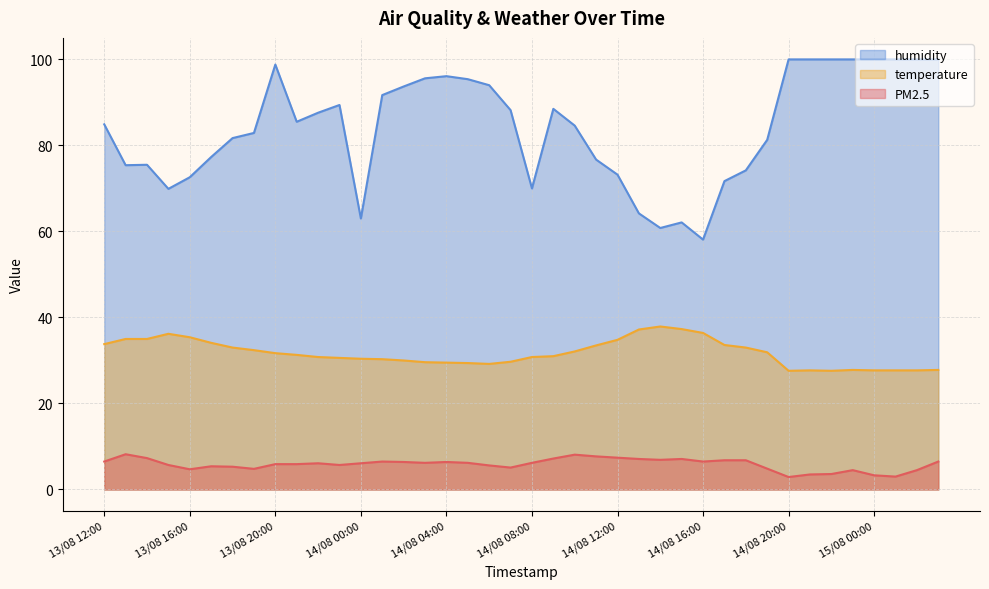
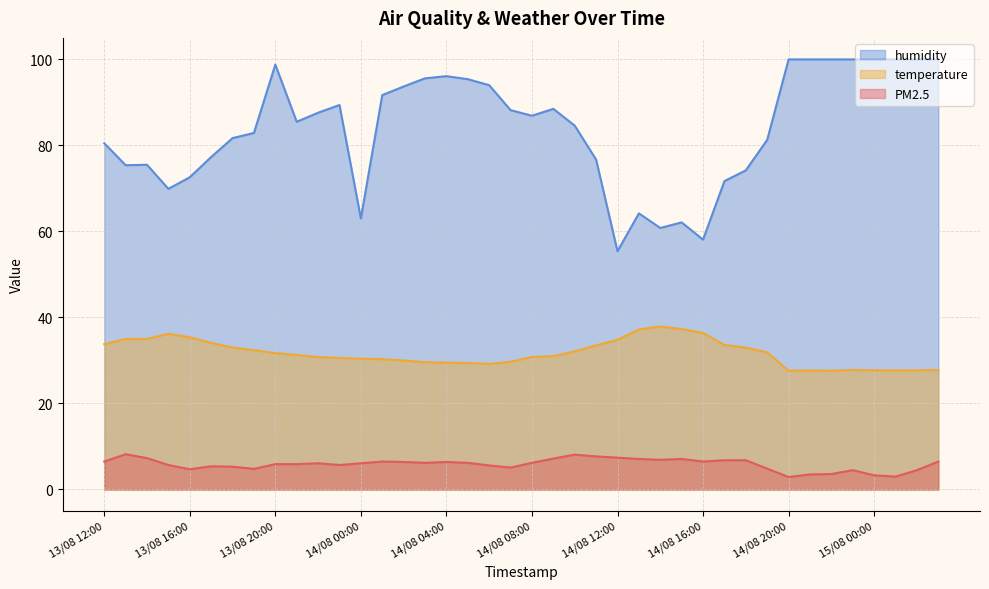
  {
    "humidity": {
-     "13/08 12:00": 85,
+     "13/08 12:00": 81,
      "13/08 16:00": 73,
      "13/08 20:00": 99,
      "14/08 00:00": 63,
      "14/08 04:00": 96,
-     "14/08 08:00": 70,
-     "14/08 12:00": 73,
+     "14/08 08:00": 87,
+     "14/08 12:00": 55,
      "14/08 16:00": 58,
      "14/08 20:00": 100
    }
  }
